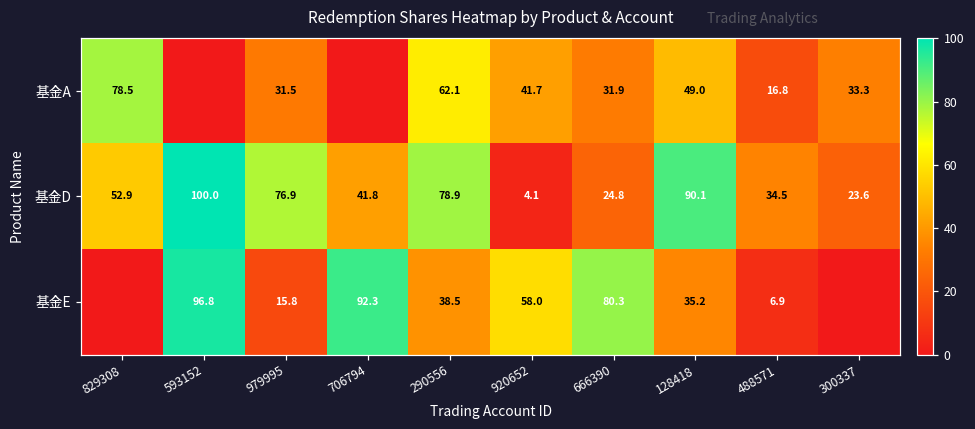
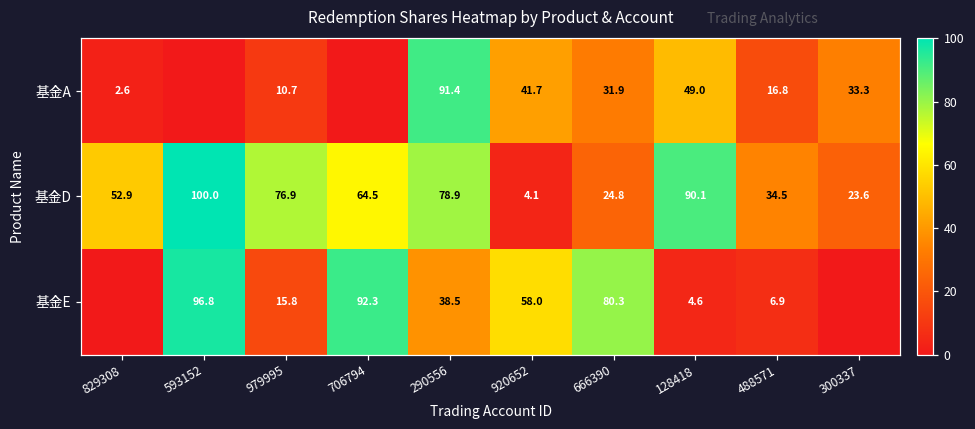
  {
    "基金A": {
-     "829308": 78.5,
-     "979995": 31.5,
-     "290556": 62.1,
+     "829308": 2.6,
+     "979995": 10.7,
+     "290556": 91.4,
      "920652": 41.7,
      "666390": 31.9,
      "128418": 49.0,
      "488571": 16.8,
      "300337": 33.3
    },
    "基金D": {
      "829308": 52.9,
      "593152": 100.0,
      "979995": 76.9,
-     "706794": 41.8,
+     "706794": 64.5,
      "290556": 78.9,
      "920652": 4.1,
      "666390": 24.8,
      "128418": 90.1,
      "488571": 34.5,
      "300337": 23.6
    },
    "基金E": {
      "593152": 96.8,
      "979995": 15.8,
      "706794": 92.3,
      "290556": 38.5,
      "920652": 58.0,
      "666390": 80.3,
-     "128418": 35.2,
+     "128418": 4.6,
      "488571": 6.9
    }
  }
